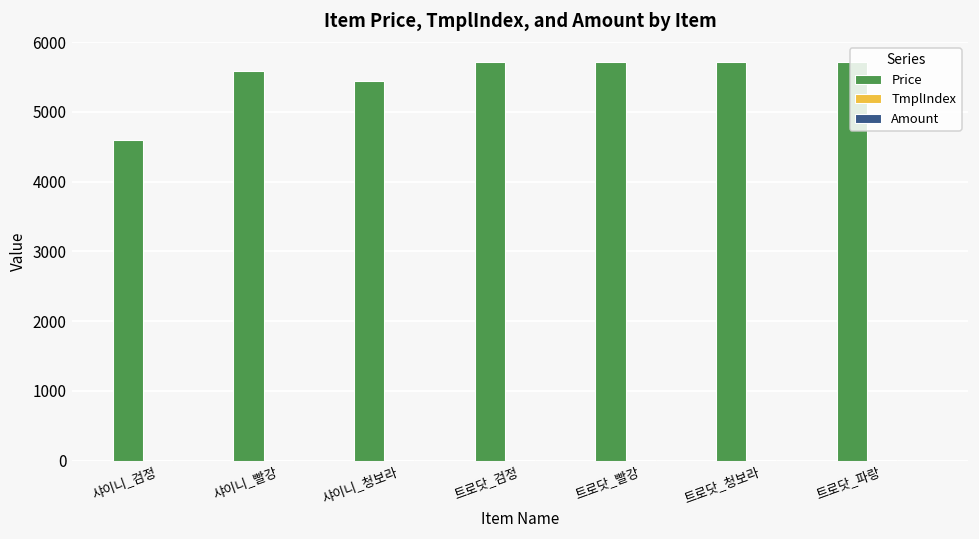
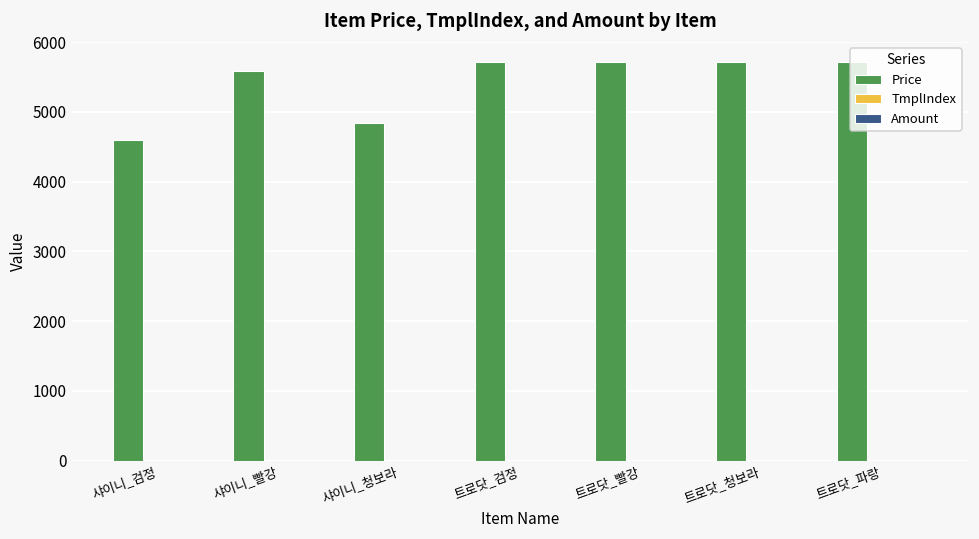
  {
    "Price": {
      "샤이니_검정": 4600,
      "샤이니_빨강": 5600,
-     "샤이니_청보라": 5400,
+     "샤이니_청보라": 4800,
      "트로닷_검정": 5700,
      "트로닷_빨강": 5700,
      "트로닷_청보라": 5700
    }
  }
